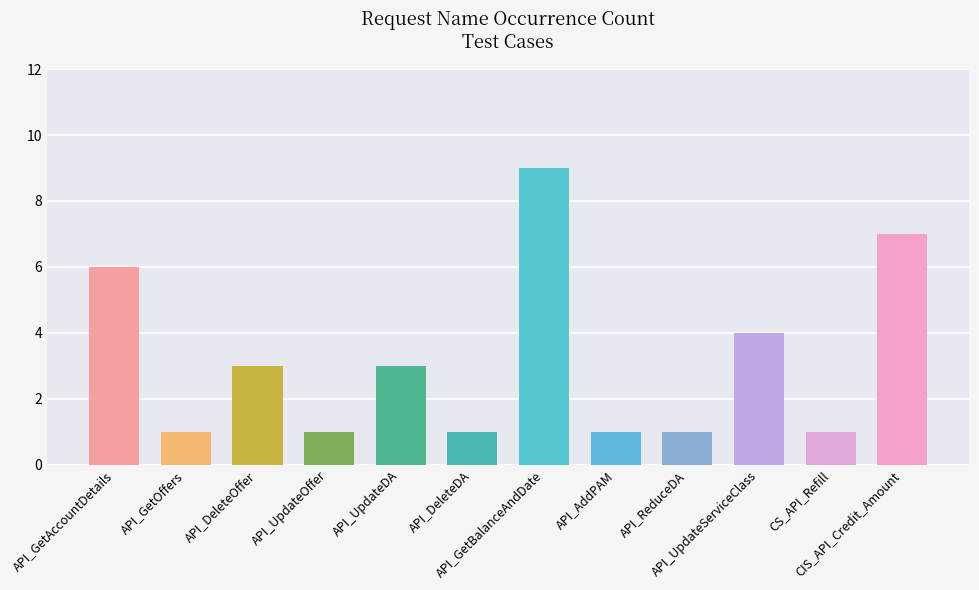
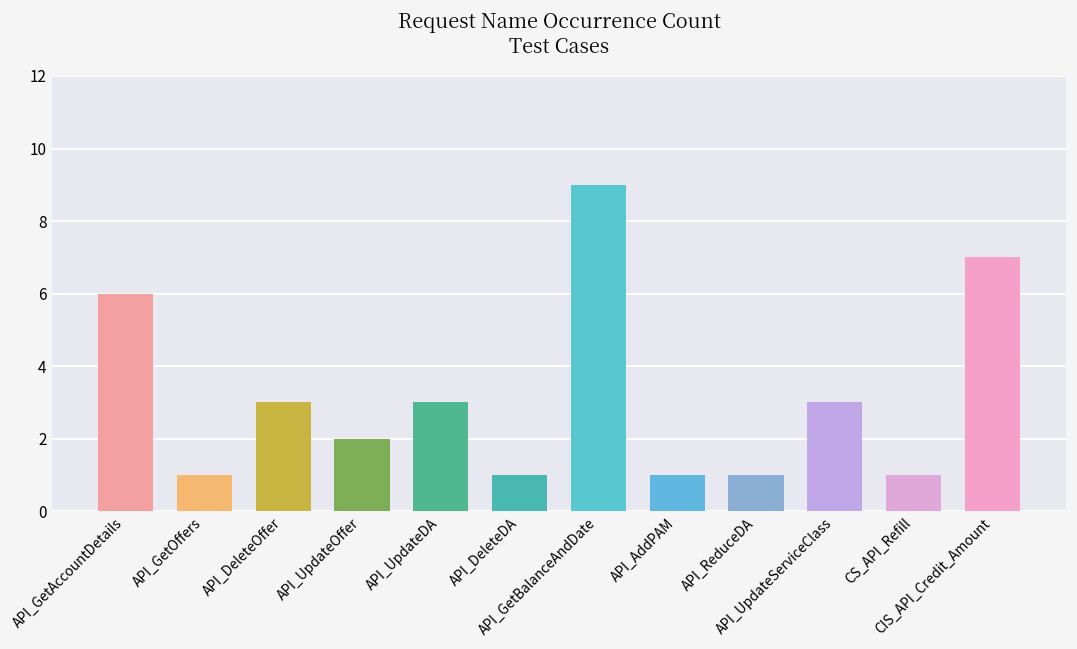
  {
    "API_GetAccountDetails": 6,
    "API_GetOffers": 1,
    "API_DeleteOffer": 3,
-   "API_UpdateOffer": 1,
+   "API_UpdateOffer": 2,
    "API_UpdateDA": 3,
    "API_DeleteDA": 1,
    "API_GetBalanceAndDate": 9,
    "API_AddPAM": 1,
    "API_ReduceDA": 1,
-   "API_UpdateServiceClass": 4,
+   "API_UpdateServiceClass": 3,
    "CS_API_Refill": 1,
    "CIS_API_Credit_Amount": 7
  }
